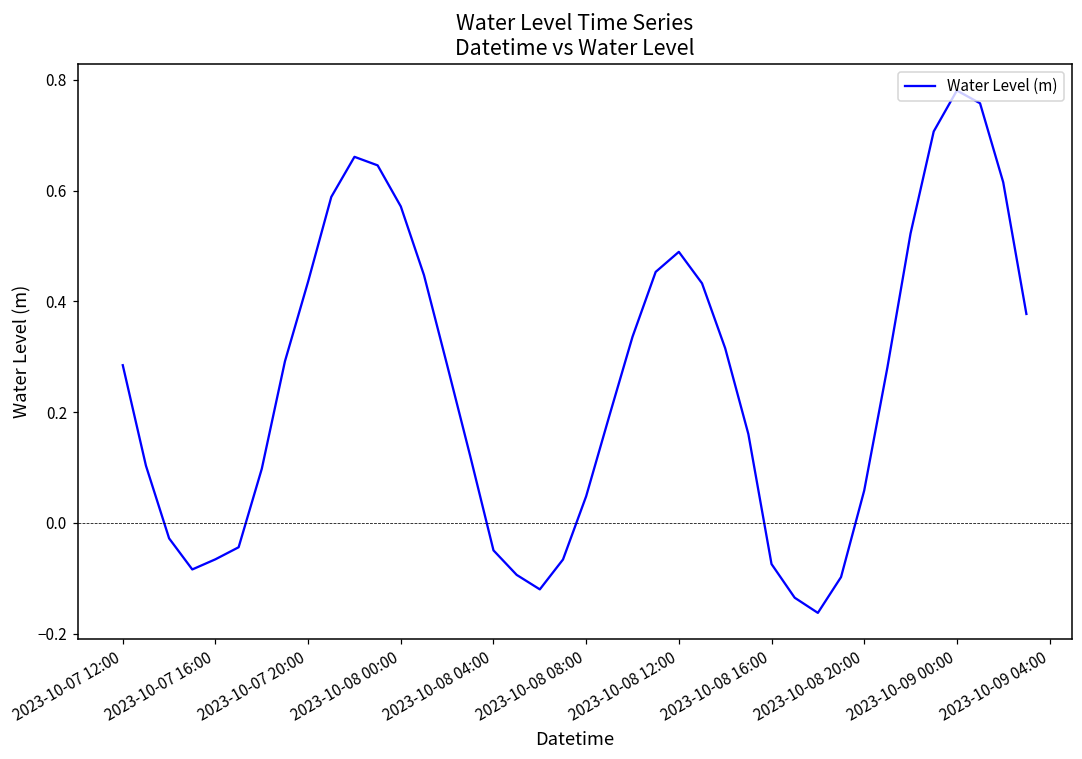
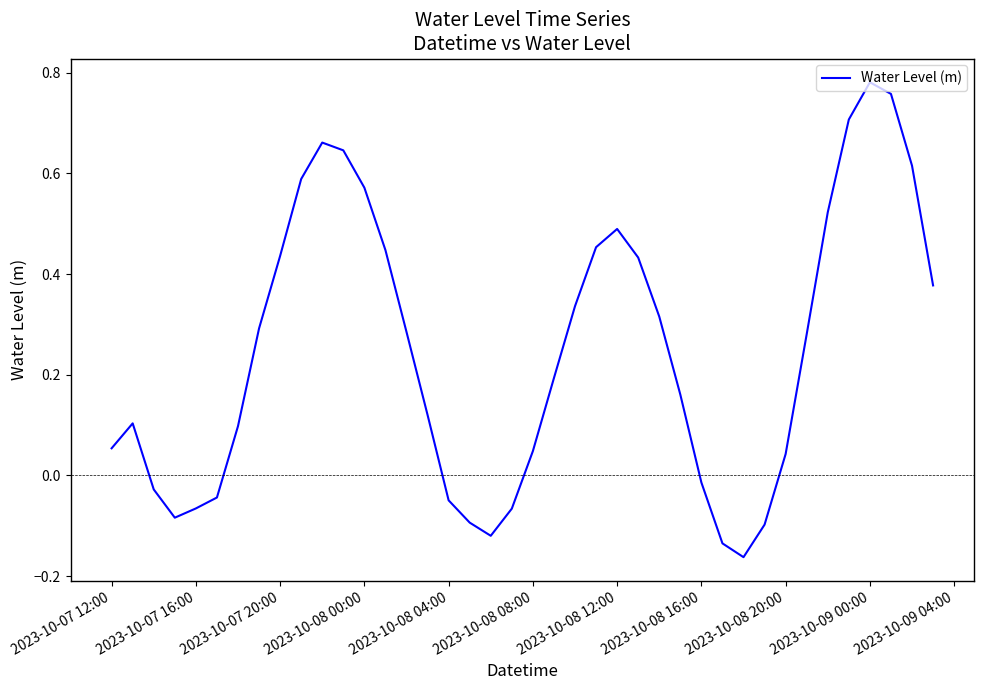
  {
-   "2023-10-07 12:00": 0.28,
+   "2023-10-07 12:00": 0.05,
    "2023-10-07 16:00": -0.07,
    "2023-10-07 20:00": 0.44,
    "2023-10-08 00:00": 0.57,
    "2023-10-08 04:00": -0.05,
    "2023-10-08 08:00": 0.05,
    "2023-10-08 12:00": 0.49,
-   "2023-10-08 16:00": -0.07,
-   "2023-10-08 20:00": 0.06
+   "2023-10-08 16:00": -0.01,
+   "2023-10-08 20:00": 0.04
  }
